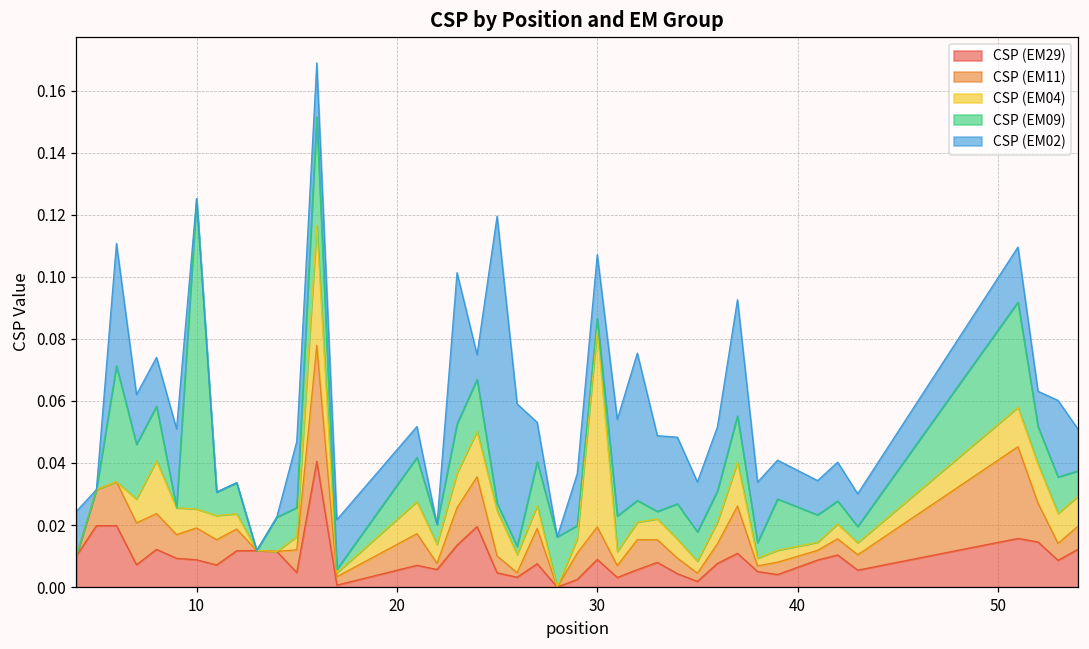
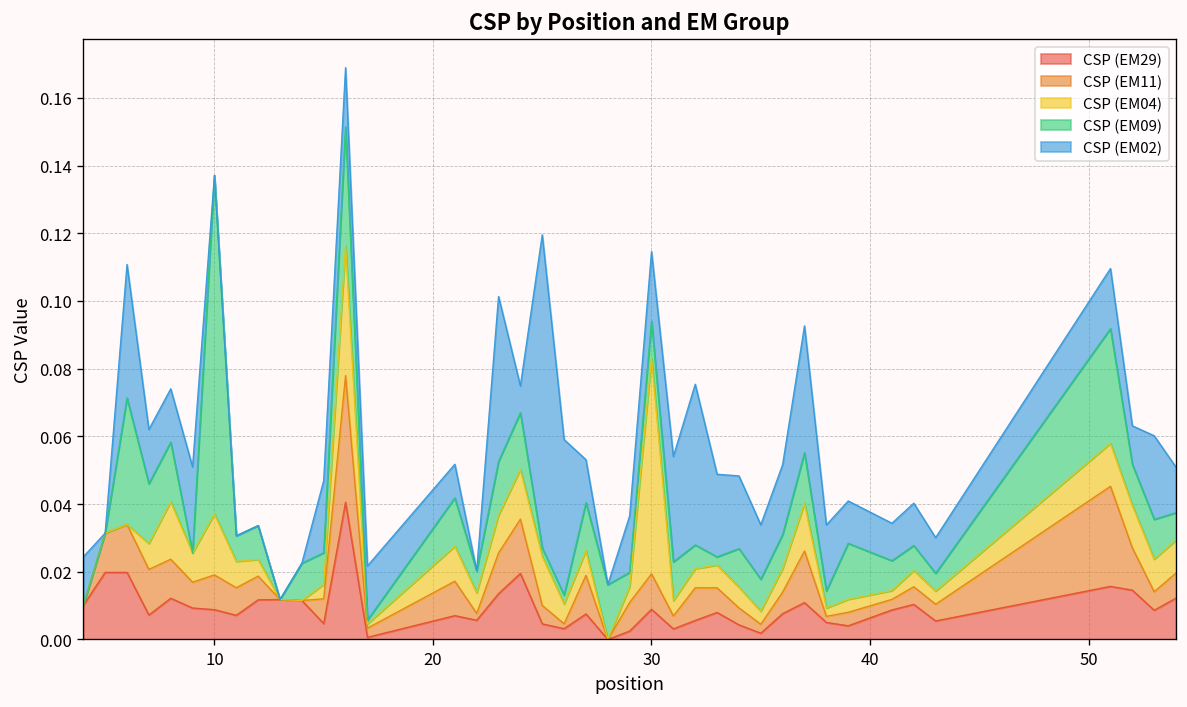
  {
    "CSP (EM04)": {
-     "10": 0.006,
+     "10": 0.018,
      "30": 0.064
    },
    "CSP (EM09)": {
-     "30": 0.004
+     "30": 0.011
    },
    "CSP (EM02)": {
      "30": 0.021
    }
  }
